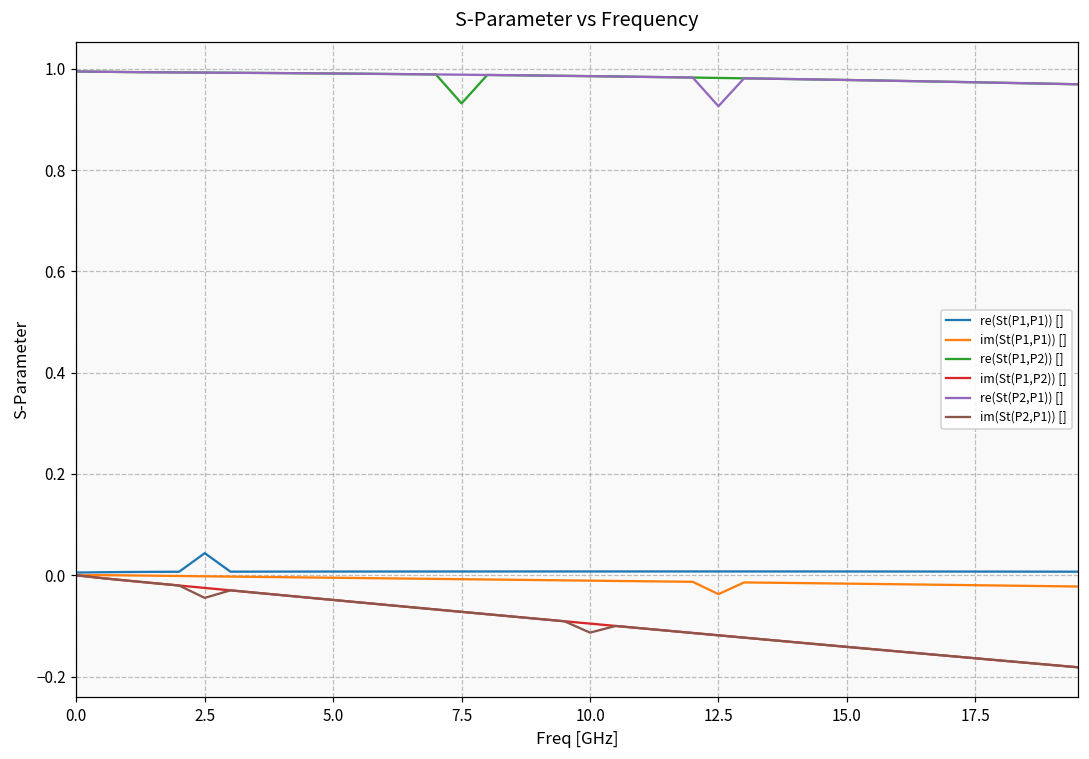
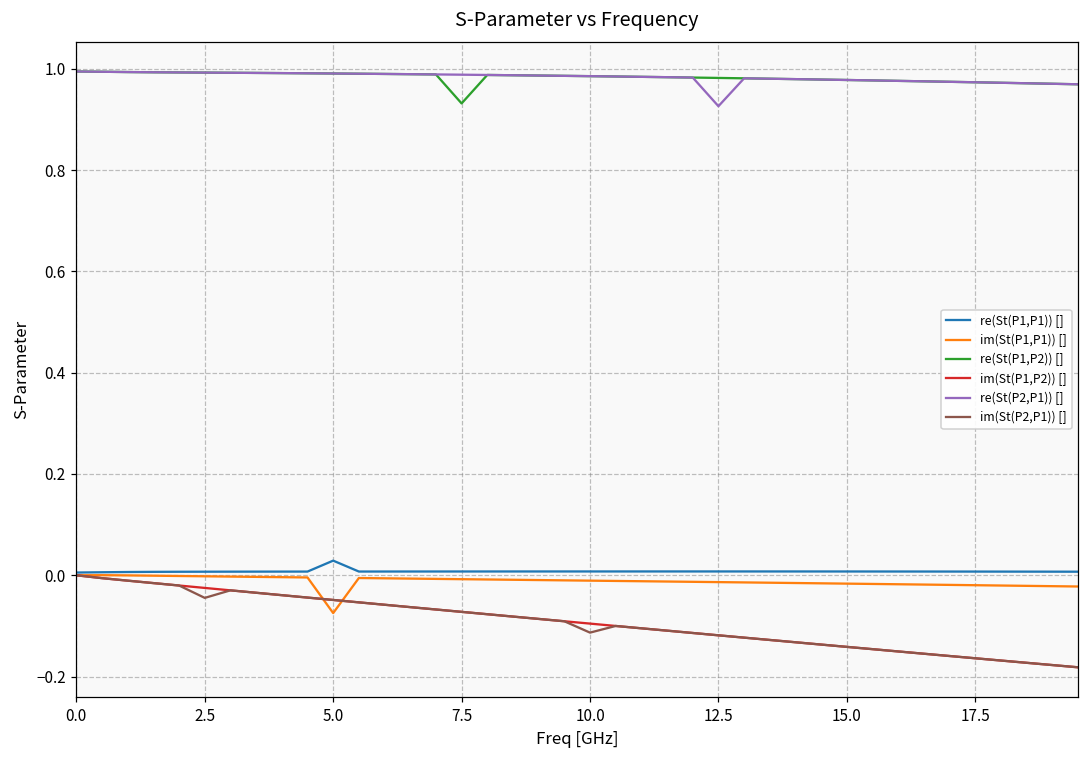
  {
    "re(St(P1,P1)) []": {
-     "2.5": 0.04,
-     "5.0": 0.01,
+     "2.5": 0.01,
+     "5.0": 0.03,
      "7.5": 0.01,
      "10.0": 0.01,
      "12.5": 0.01,
      "15.0": 0.01,
      "17.5": 0.01
    },
    "im(St(P1,P1)) []": {
      "2.5": 0.00,
-     "5.0": 0.00,
+     "5.0": -0.07,
      "7.5": -0.01,
      "10.0": -0.01,
-     "12.5": -0.04,
+     "12.5": -0.01,
      "15.0": -0.02,
      "17.5": -0.02
    },
    "re(St(P1,P2)) []": {
      "7.5": 0.93,
      "12.5": 0.98
    },
    "im(St(P1,P2)) []": {
      "2.5": -0.02,
      "10.0": -0.10
    },
    "re(St(P2,P1)) []": {
      "7.5": 0.99,
      "12.5": 0.93
    },
    "im(St(P2,P1)) []": {
      "2.5": -0.04,
      "10.0": -0.11
    }
  }
